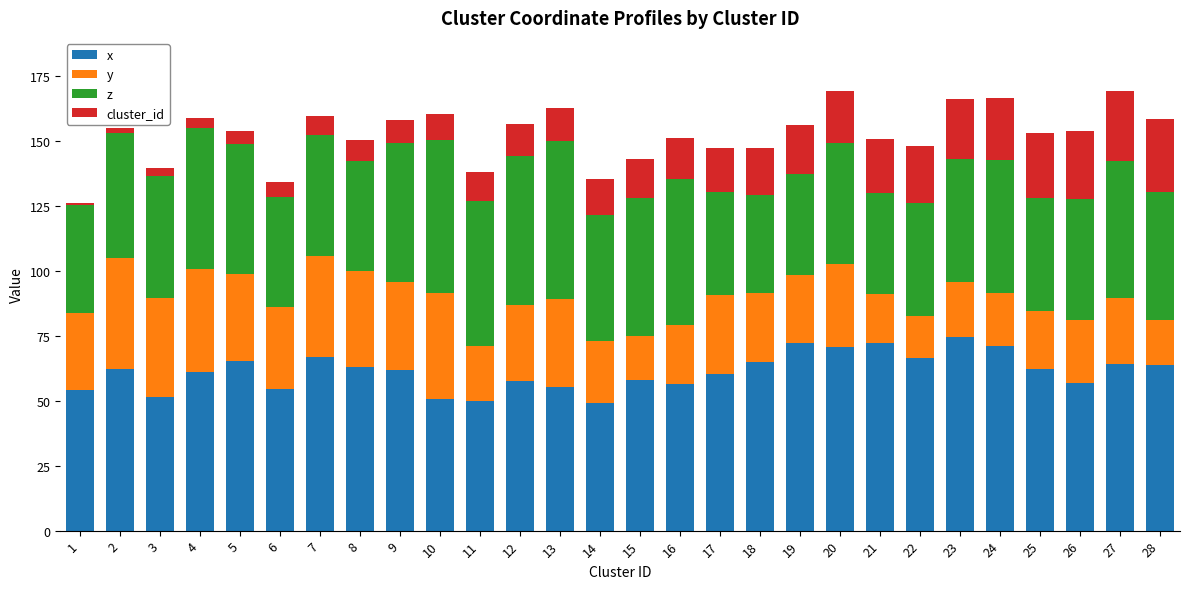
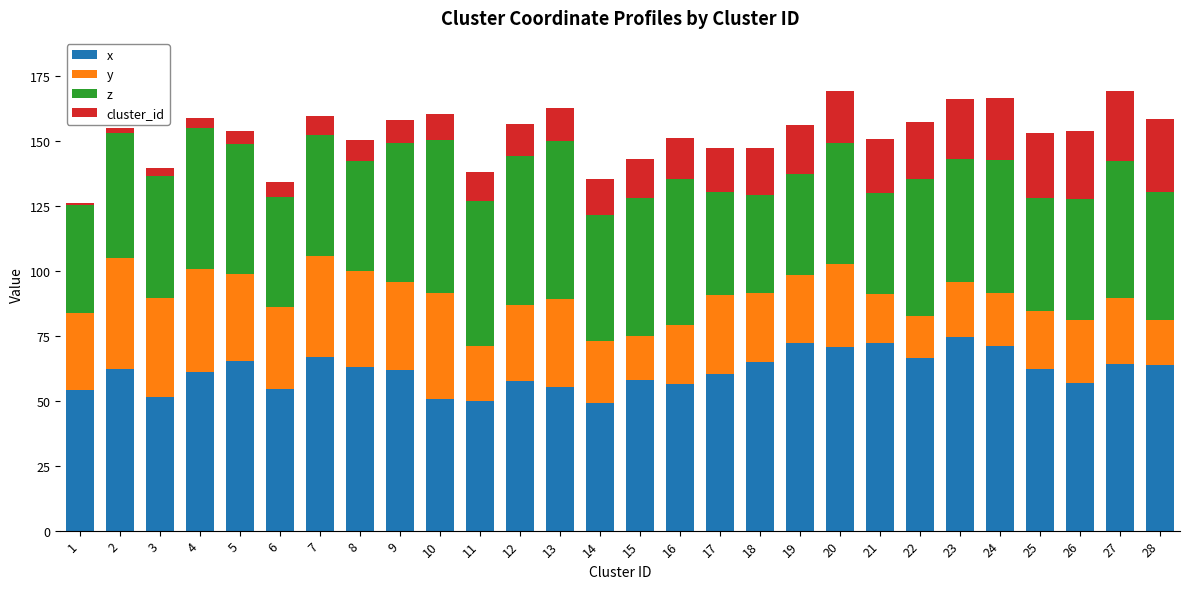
  {
    "x": {
      "1": 54,
      "2": 62,
      "3": 51,
      "4": 61,
      "5": 65,
      "6": 54,
      "7": 67,
      "8": 63,
      "9": 62,
      "10": 51,
      "11": 50,
      "12": 58,
      "13": 55,
      "14": 49,
      "15": 58,
      "16": 56,
      "17": 60,
      "18": 65,
      "19": 72,
      "20": 71,
      "21": 72,
      "22": 66,
      "23": 74,
      "24": 71,
      "25": 62,
      "26": 57,
      "27": 64,
      "28": 64
    },
    "y": {
      "1": 30,
      "2": 43,
      "3": 38,
      "4": 40,
      "5": 33,
      "6": 32,
      "7": 39,
      "8": 37,
      "9": 34,
      "10": 41,
      "11": 21,
      "12": 29,
      "13": 34,
      "14": 24,
      "15": 17,
      "16": 23,
      "17": 30,
      "18": 27,
      "19": 26,
      "20": 32,
      "21": 19,
      "22": 16,
      "23": 21,
      "24": 20,
      "25": 23,
      "26": 24,
      "27": 25,
      "28": 17
    },
    "z": {
      "1": 41,
      "2": 48,
      "3": 47,
      "4": 54,
      "5": 50,
      "6": 42,
      "7": 47,
      "8": 42,
      "9": 54,
      "10": 59,
      "11": 56,
      "12": 58,
      "13": 61,
      "14": 48,
      "15": 53,
      "16": 56,
      "17": 40,
      "18": 38,
      "19": 39,
      "20": 47,
      "21": 39,
-     "22": 43,
+     "22": 52,
      "23": 47,
      "24": 51,
      "25": 43,
      "26": 46,
      "27": 53,
      "28": 49
    },
    "cluster_id": {
      "1": 1,
      "2": 2,
      "3": 3,
      "4": 4,
      "5": 5,
      "6": 6,
      "7": 7,
      "8": 8,
      "9": 9,
      "10": 10,
      "11": 11,
      "12": 12,
      "13": 13,
      "14": 14,
      "15": 15,
      "16": 16,
      "17": 17,
      "18": 18,
      "19": 19,
      "20": 20,
      "21": 21,
      "22": 22,
      "23": 23,
      "24": 24,
      "25": 25,
      "26": 26,
      "27": 27,
      "28": 28
    }
  }
